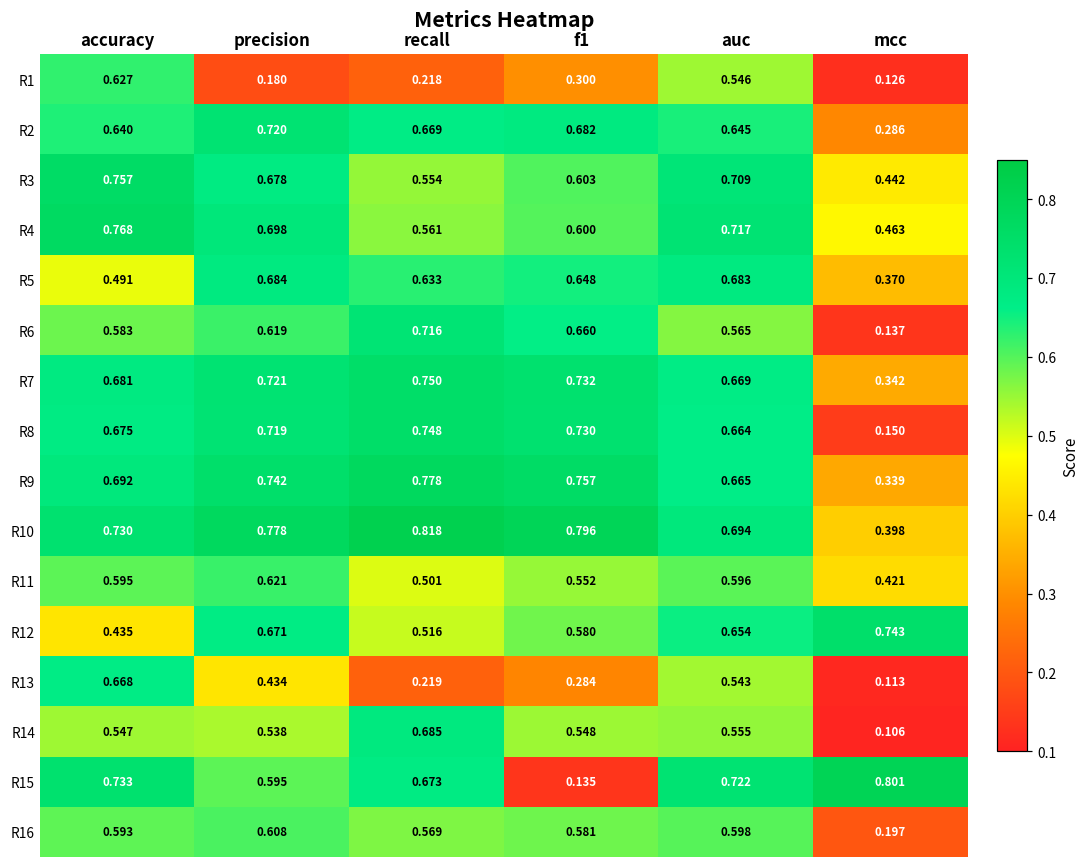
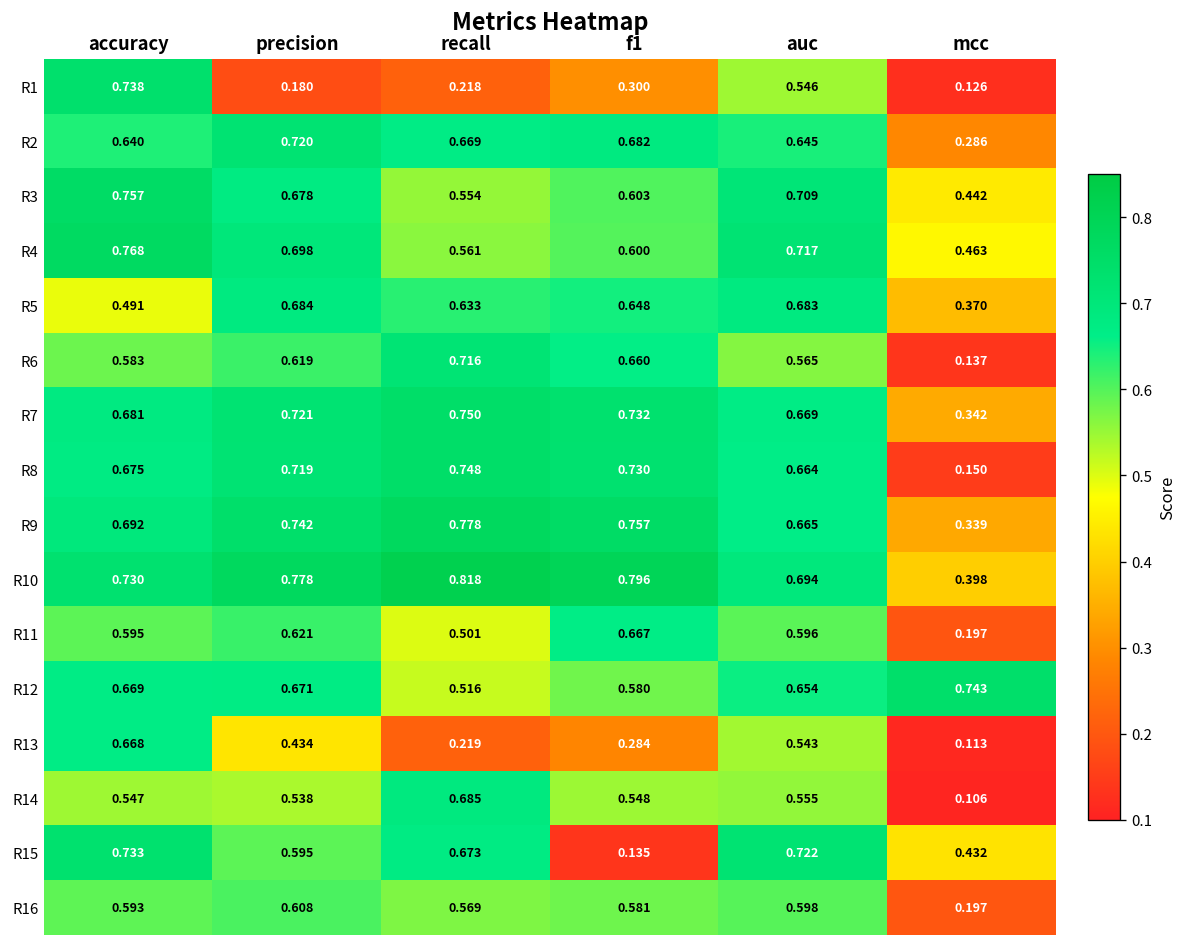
  {
    "R1": {
-     "accuracy": 0.627,
+     "accuracy": 0.738,
      "precision": 0.180,
      "recall": 0.218,
      "f1": 0.300,
      "auc": 0.546,
      "mcc": 0.126
    },
    "R2": {
      "accuracy": 0.640,
      "precision": 0.720,
      "recall": 0.669,
      "f1": 0.682,
      "auc": 0.645,
      "mcc": 0.286
    },
    "R3": {
      "accuracy": 0.757,
      "precision": 0.678,
      "recall": 0.554,
      "f1": 0.603,
      "auc": 0.709,
      "mcc": 0.442
    },
    "R4": {
      "accuracy": 0.768,
      "precision": 0.698,
      "recall": 0.561,
      "f1": 0.600,
      "auc": 0.717,
      "mcc": 0.463
    },
    "R5": {
      "accuracy": 0.491,
      "precision": 0.684,
      "recall": 0.633,
      "f1": 0.648,
      "auc": 0.683,
      "mcc": 0.370
    },
    "R6": {
      "accuracy": 0.583,
      "precision": 0.619,
      "recall": 0.716,
      "f1": 0.660,
      "auc": 0.565,
      "mcc": 0.137
    },
    "R7": {
      "accuracy": 0.681,
      "precision": 0.721,
      "recall": 0.750,
      "f1": 0.732,
      "auc": 0.669,
      "mcc": 0.342
    },
    "R8": {
      "accuracy": 0.675,
      "precision": 0.719,
      "recall": 0.748,
      "f1": 0.730,
      "auc": 0.664,
      "mcc": 0.150
    },
    "R9": {
      "accuracy": 0.692,
      "precision": 0.742,
      "recall": 0.778,
      "f1": 0.757,
      "auc": 0.665,
      "mcc": 0.339
    },
    "R10": {
      "accuracy": 0.730,
      "precision": 0.778,
      "recall": 0.818,
      "f1": 0.796,
      "auc": 0.694,
      "mcc": 0.398
    },
    "R11": {
      "accuracy": 0.595,
      "precision": 0.621,
      "recall": 0.501,
-     "f1": 0.552,
+     "f1": 0.667,
      "auc": 0.596,
-     "mcc": 0.421
+     "mcc": 0.197
    },
    "R12": {
-     "accuracy": 0.435,
+     "accuracy": 0.669,
      "precision": 0.671,
      "recall": 0.516,
      "f1": 0.580,
      "auc": 0.654,
      "mcc": 0.743
    },
    "R13": {
      "accuracy": 0.668,
      "precision": 0.434,
      "recall": 0.219,
      "f1": 0.284,
      "auc": 0.543,
      "mcc": 0.113
    },
    "R14": {
      "accuracy": 0.547,
      "precision": 0.538,
      "recall": 0.685,
      "f1": 0.548,
      "auc": 0.555,
      "mcc": 0.106
    },
    "R15": {
      "accuracy": 0.733,
      "precision": 0.595,
      "recall": 0.673,
      "f1": 0.135,
      "auc": 0.722,
-     "mcc": 0.801
+     "mcc": 0.432
    },
    "R16": {
      "accuracy": 0.593,
      "precision": 0.608,
      "recall": 0.569,
      "f1": 0.581,
      "auc": 0.598,
      "mcc": 0.197
    }
  }
